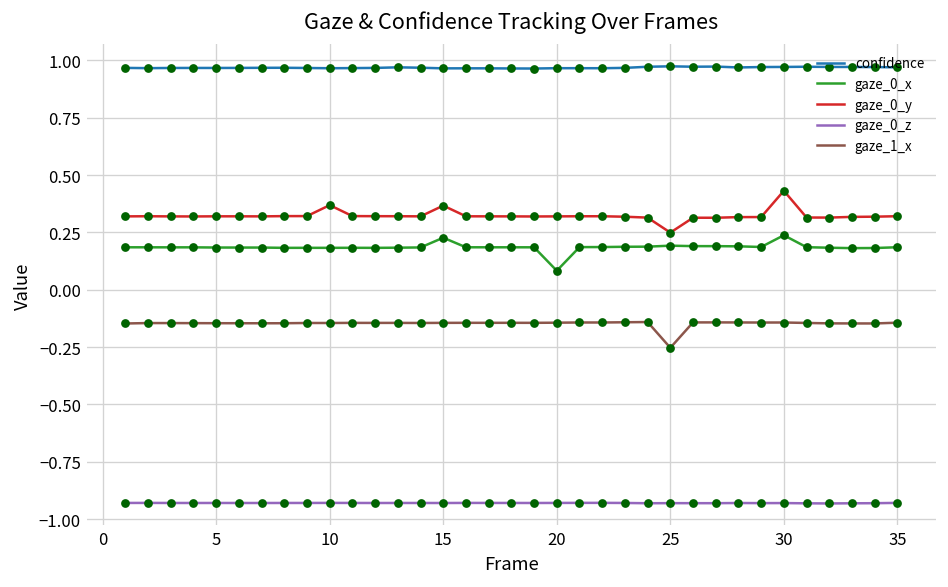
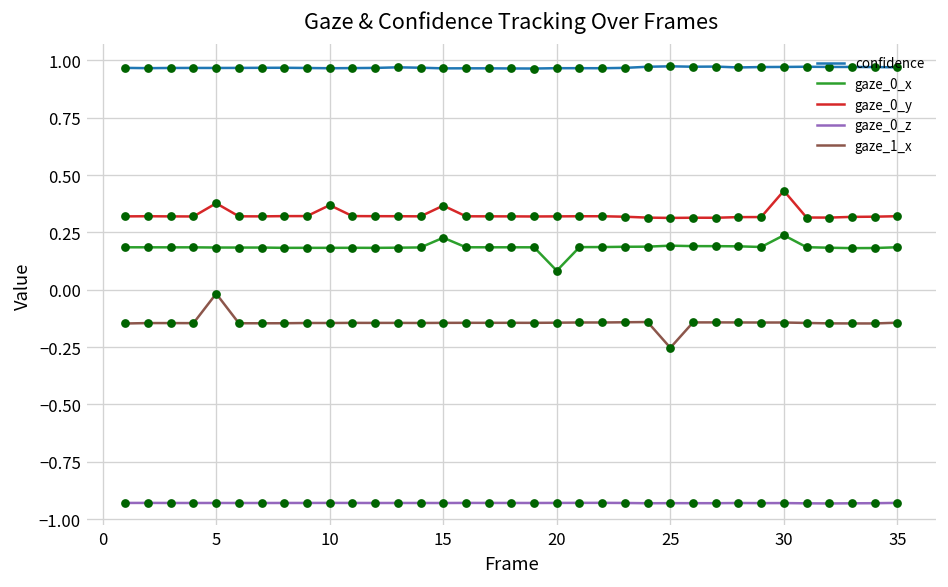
  {
    "confidence": {
      "5": 0.97,
      "10": 0.97,
      "15": 0.96,
      "20": 0.97,
      "25": 0.97,
      "30": 0.97,
      "35": 0.97
    },
    "gaze_0_x": {
      "5": 0.18,
      "10": 0.18,
      "15": 0.23,
      "20": 0.08,
      "25": 0.19,
      "30": 0.24,
      "35": 0.19
    },
    "gaze_0_y": {
-     "5": 0.32,
+     "5": 0.38,
      "10": 0.37,
      "15": 0.37,
      "20": 0.32,
-     "25": 0.25,
+     "25": 0.31,
      "30": 0.43,
      "35": 0.32
    },
    "gaze_0_z": {
      "5": -0.93,
      "10": -0.93,
      "15": -0.93,
      "20": -0.93,
      "25": -0.93,
      "30": -0.93,
      "35": -0.93
    },
    "gaze_1_x": {
-     "5": -0.15,
+     "5": -0.02,
      "10": -0.14,
      "15": -0.14,
      "20": -0.14,
      "25": -0.25,
      "30": -0.14,
      "35": -0.14
    }
  }
